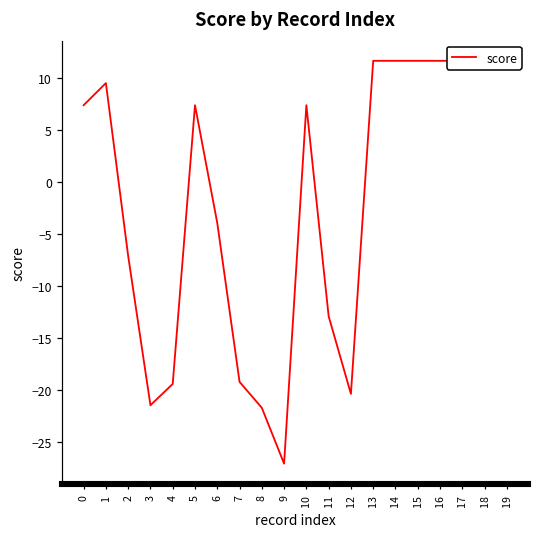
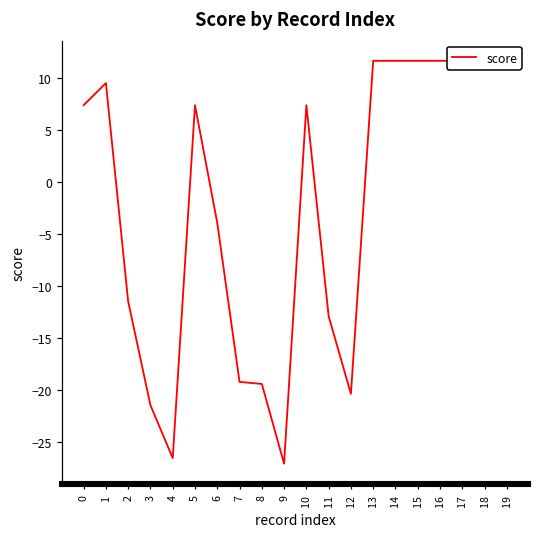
  {
    "0": 7,
    "1": 9,
-   "2": -7,
+   "2": -11,
    "3": -21,
-   "4": -19,
+   "4": -27,
    "5": 7,
    "6": -4,
    "7": -19,
-   "8": -22,
+   "8": -19,
    "9": -27,
    "10": 7,
    "11": -13,
    "12": -20,
    "13": 12,
    "14": 12,
    "15": 12,
    "16": 12
  }
